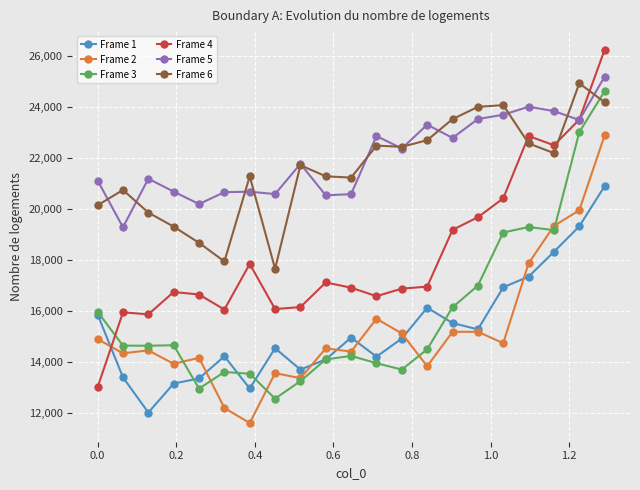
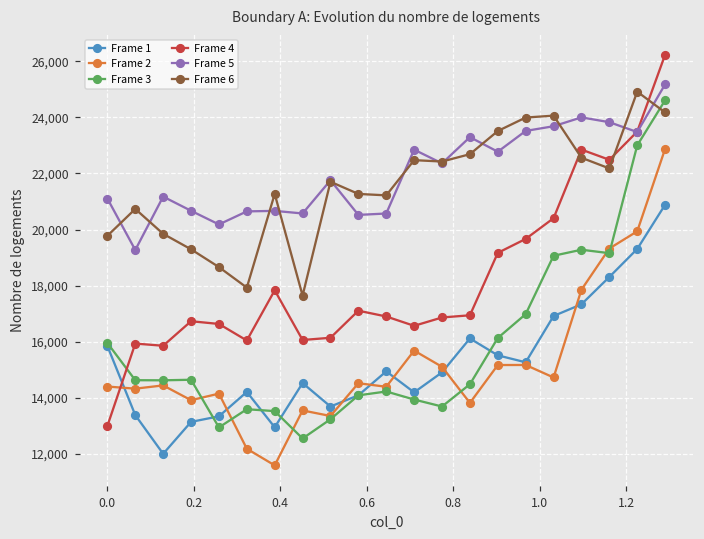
  {
    "Frame 1": {
      "0.0": "15,800"
    },
    "Frame 2": {
-     "0.0": "14,900"
+     "0.0": "14,400"
    },
    "Frame 3": {
      "0.0": "16,000"
    },
    "Frame 4": {
      "0.0": "13,000"
    },
    "Frame 5": {
      "0.0": "21,100"
    },
    "Frame 6": {
-     "0.0": "20,100"
+     "0.0": "19,800"
    }
  }
